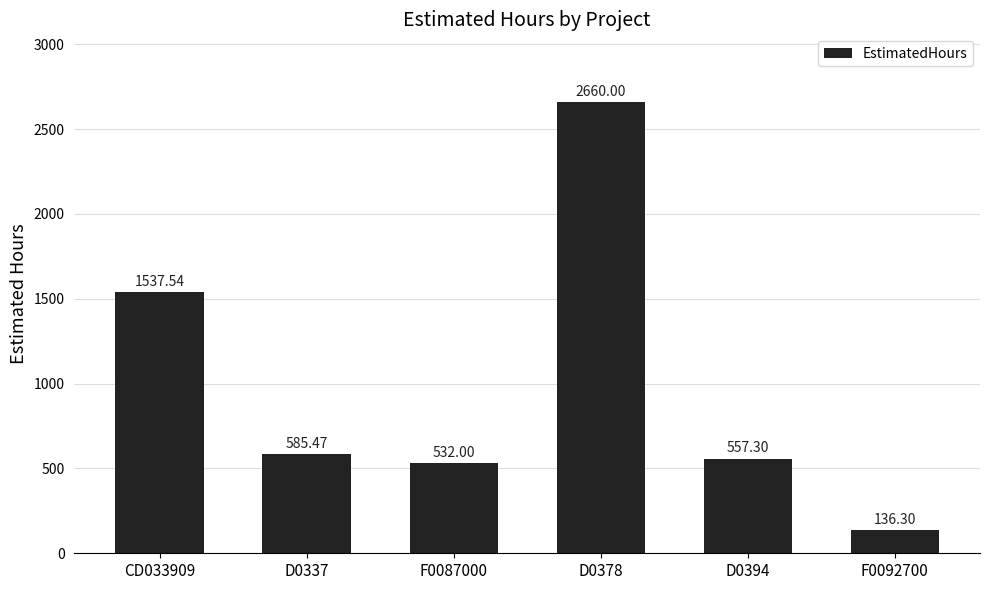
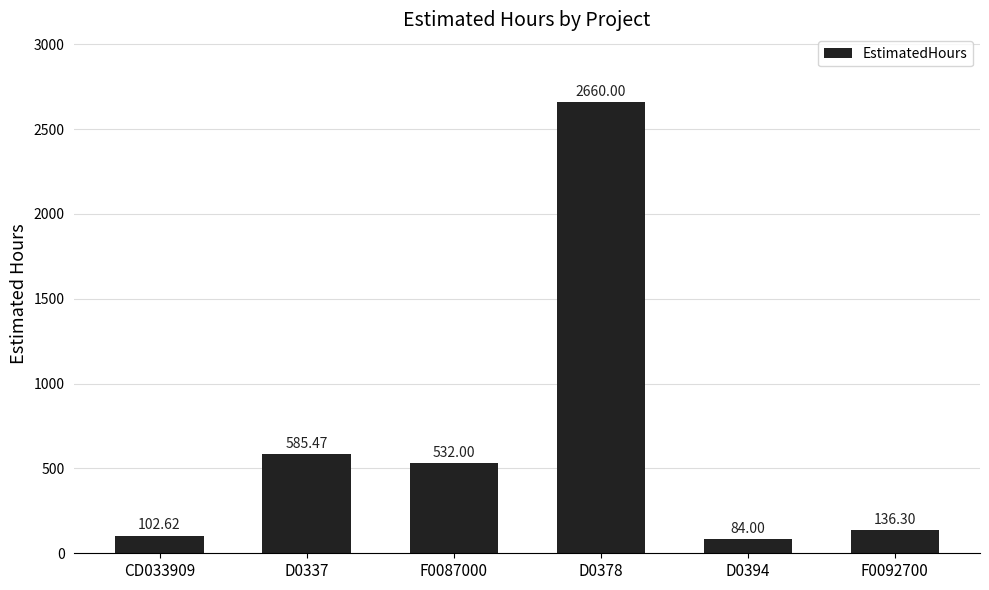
  {
-   "CD033909": 1537.54,
+   "CD033909": 102.62,
    "D0337": 585.47,
    "F0087000": 532.00,
    "D0378": 2660.00,
-   "D0394": 557.30,
+   "D0394": 84.00,
    "F0092700": 136.30
  }
